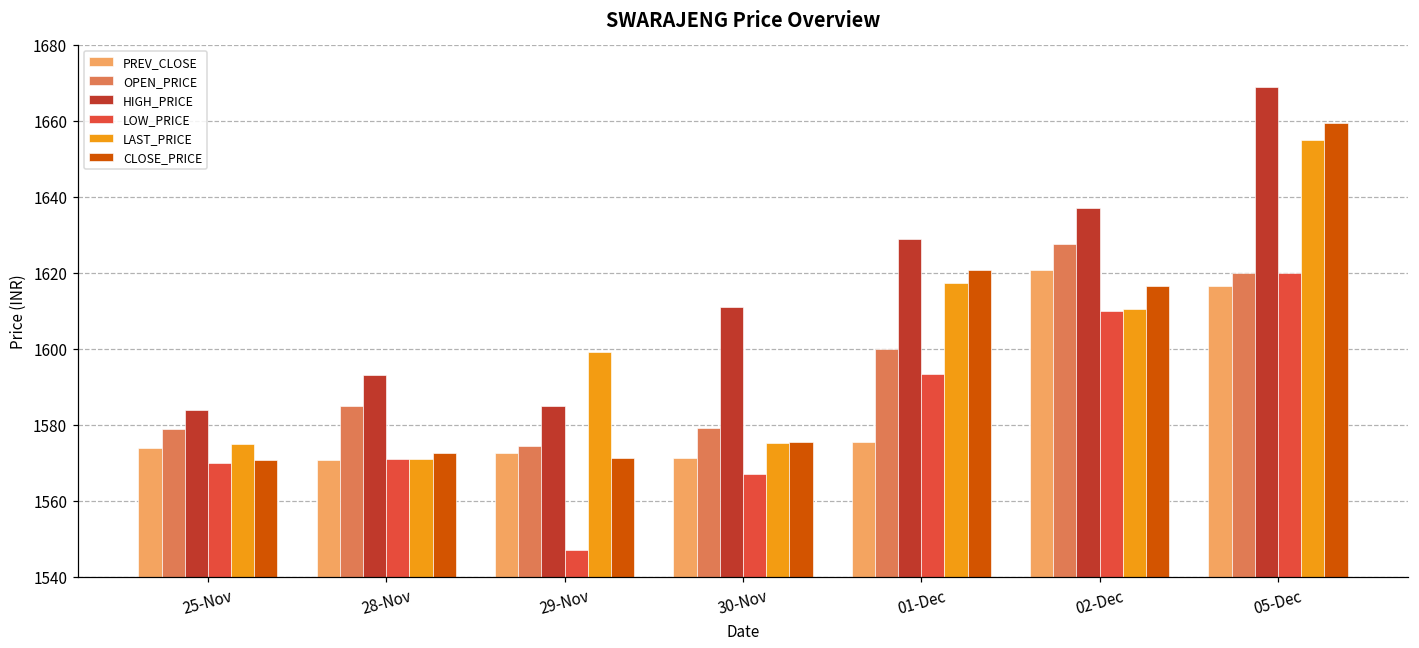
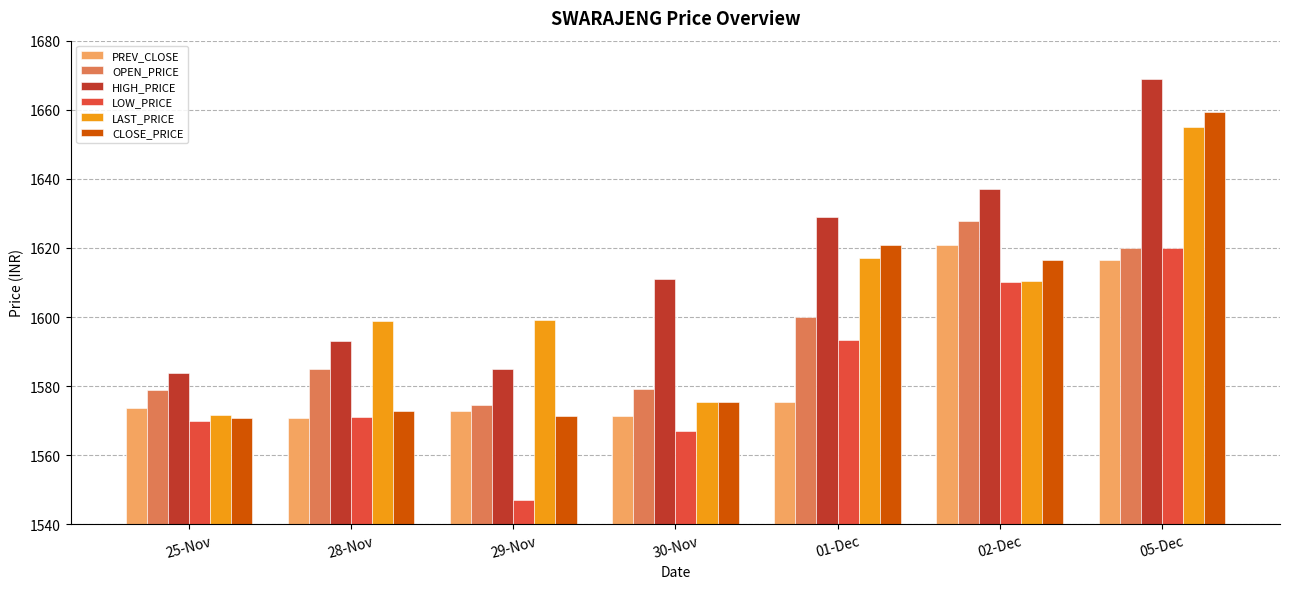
  {
    "LAST_PRICE": {
-     "25-Nov": 1575,
-     "28-Nov": 1571,
+     "25-Nov": 1572,
+     "28-Nov": 1599,
      "29-Nov": 1599,
      "30-Nov": 1575,
      "01-Dec": 1617,
      "02-Dec": 1611,
      "05-Dec": 1655
    }
  }
